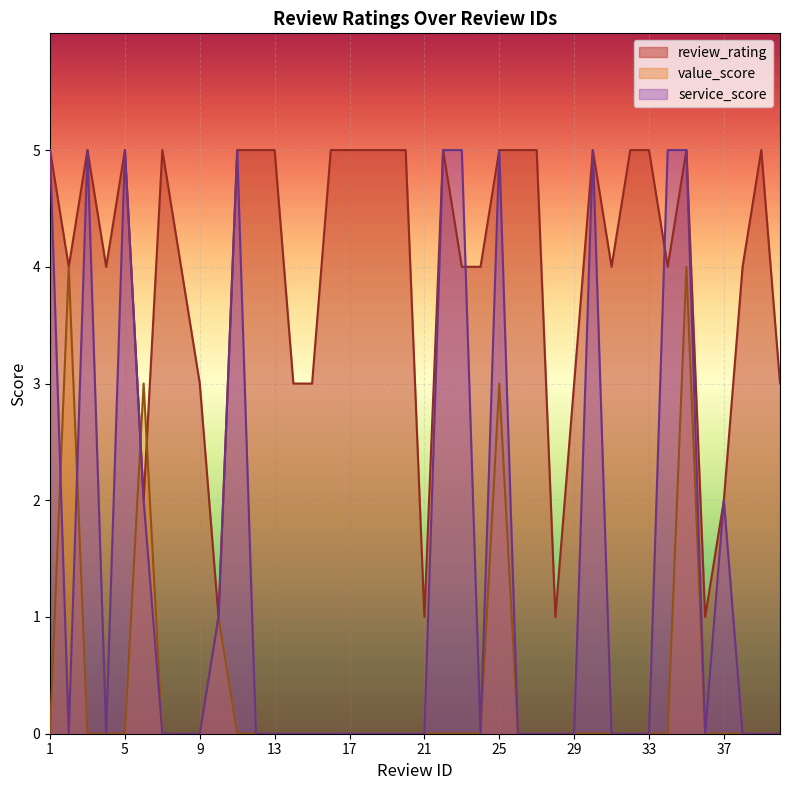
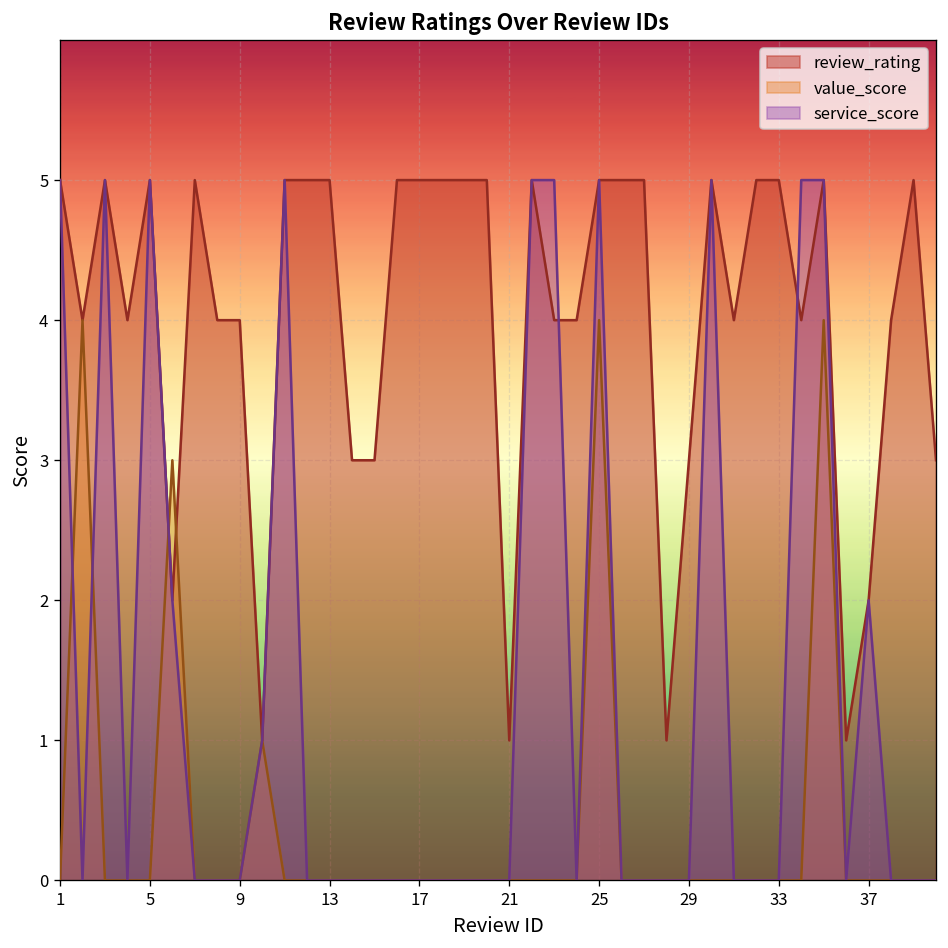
  {
    "review_rating": {
-     "9": 3,
+     "9": 4,
      "13": 5,
      "17": 5,
      "21": 1,
      "29": 3,
      "33": 5
    },
    "value_score": {
      "1": 0,
      "5": 0,
-     "25": 3,
+     "25": 4,
      "37": 0
    }
  }
